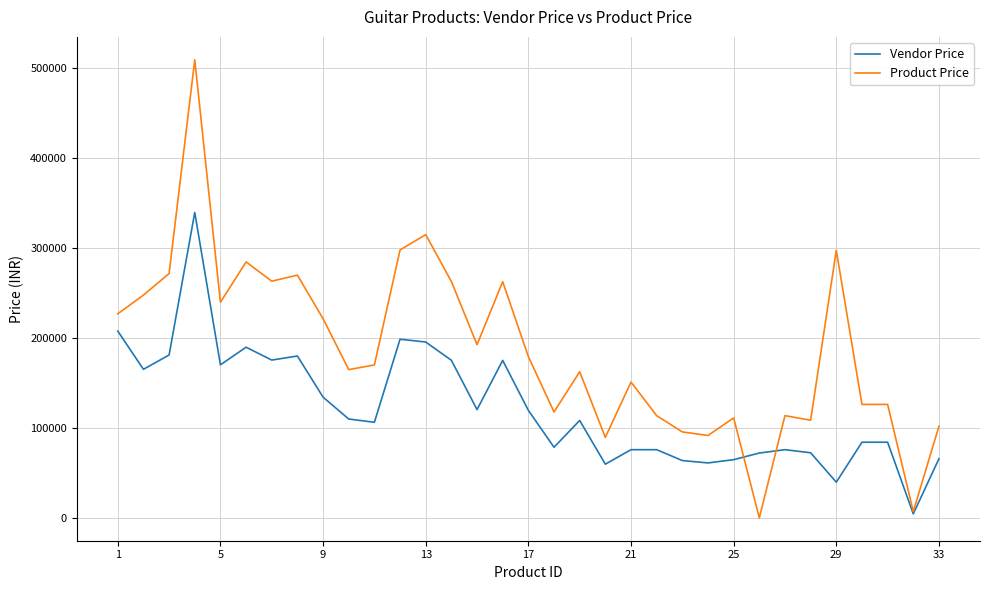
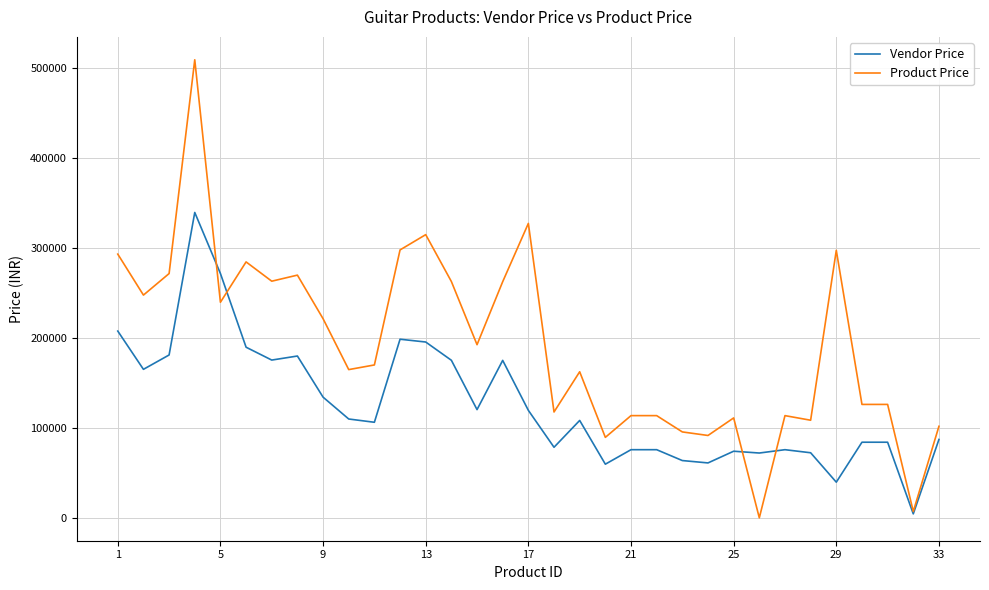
  {
    "Vendor Price": {
      "1": 210000,
-     "5": 170000,
+     "5": 270000,
      "9": 130000,
      "13": 200000,
      "17": 120000,
      "21": 80000,
-     "25": 60000,
+     "25": 70000,
      "29": 40000,
-     "33": 70000
+     "33": 90000
    },
    "Product Price": {
-     "1": 230000,
+     "1": 290000,
      "5": 240000,
      "9": 220000,
      "13": 310000,
-     "17": 180000,
-     "21": 150000,
+     "17": 330000,
+     "21": 110000,
      "25": 110000,
      "29": 300000,
      "33": 100000
    }
  }
